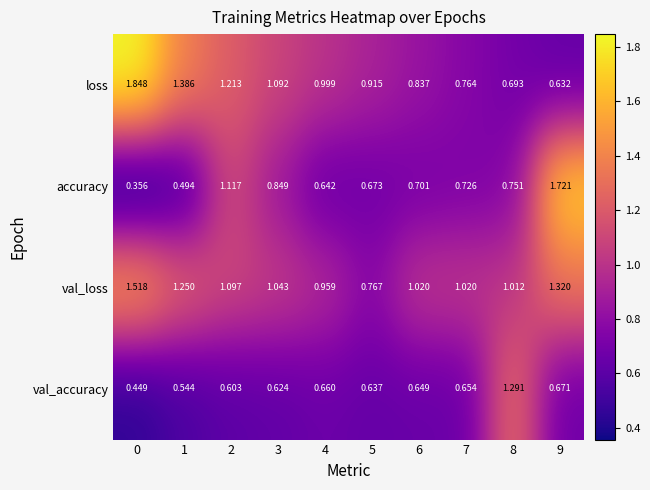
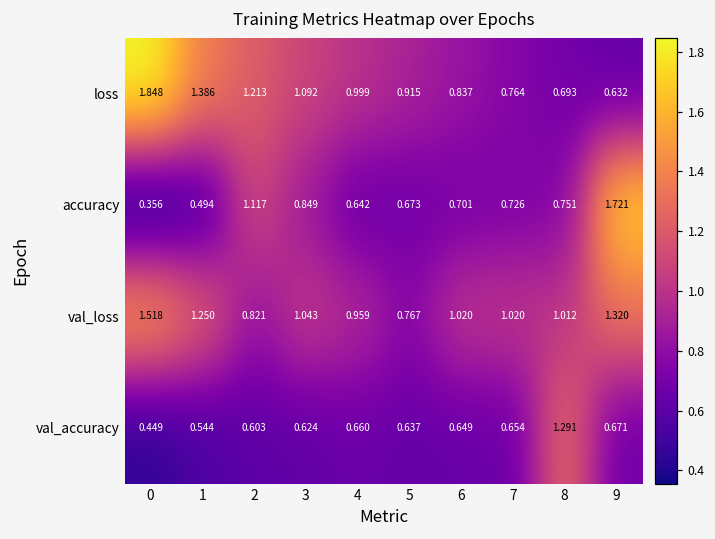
  {
    "loss": {
      "0": 1.848,
      "1": 1.386,
      "2": 1.213,
      "3": 1.092,
      "4": 0.999,
      "5": 0.915,
      "6": 0.837,
      "7": 0.764,
      "8": 0.693,
      "9": 0.632
    },
    "accuracy": {
      "0": 0.356,
      "1": 0.494,
      "2": 1.117,
      "3": 0.849,
      "4": 0.642,
      "5": 0.673,
      "6": 0.701,
      "7": 0.726,
      "8": 0.751,
      "9": 1.721
    },
    "val_loss": {
      "0": 1.518,
      "1": 1.250,
-     "2": 1.097,
+     "2": 0.821,
      "3": 1.043,
      "4": 0.959,
      "5": 0.767,
      "6": 1.020,
      "7": 1.020,
      "8": 1.012,
      "9": 1.320
    },
    "val_accuracy": {
      "0": 0.449,
      "1": 0.544,
      "2": 0.603,
      "3": 0.624,
      "4": 0.660,
      "5": 0.637,
      "6": 0.649,
      "7": 0.654,
      "8": 1.291,
      "9": 0.671
    }
  }
